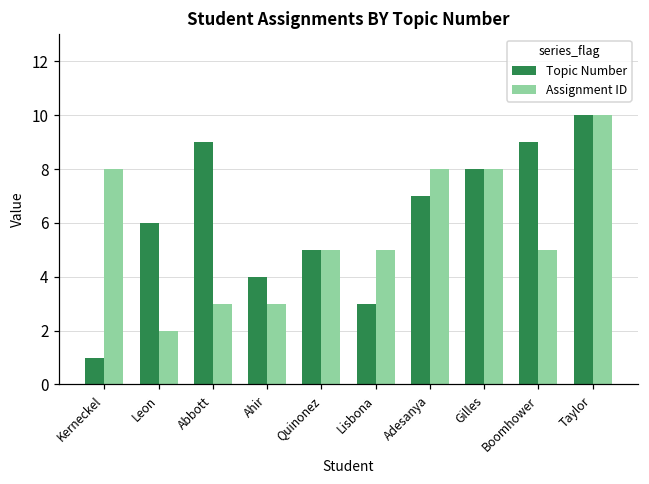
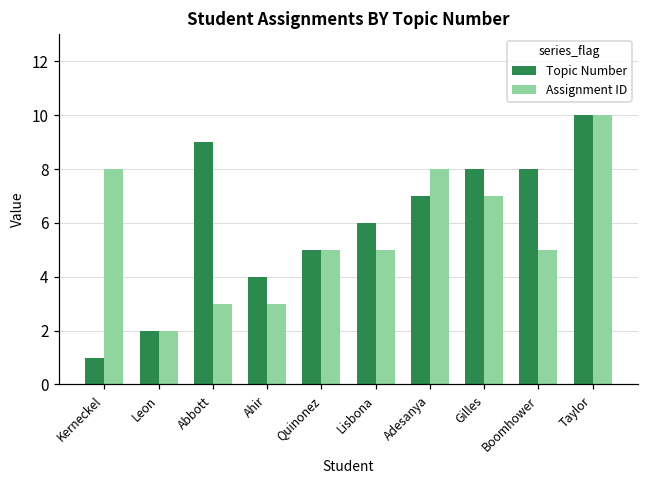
  {
    "Topic Number": {
      "Kerneckel": 1,
-     "Leon": 6,
+     "Leon": 2,
      "Abbott": 9,
      "Ahir": 4,
      "Quinonez": 5,
-     "Lisbona": 3,
+     "Lisbona": 6,
      "Adesanya": 7,
      "Gilles": 8,
-     "Boomhower": 9,
+     "Boomhower": 8,
      "Taylor": 10
    },
    "Assignment ID": {
      "Kerneckel": 8,
      "Leon": 2,
      "Abbott": 3,
      "Ahir": 3,
      "Quinonez": 5,
      "Lisbona": 5,
      "Adesanya": 8,
-     "Gilles": 8,
+     "Gilles": 7,
      "Boomhower": 5,
      "Taylor": 10
    }
  }
